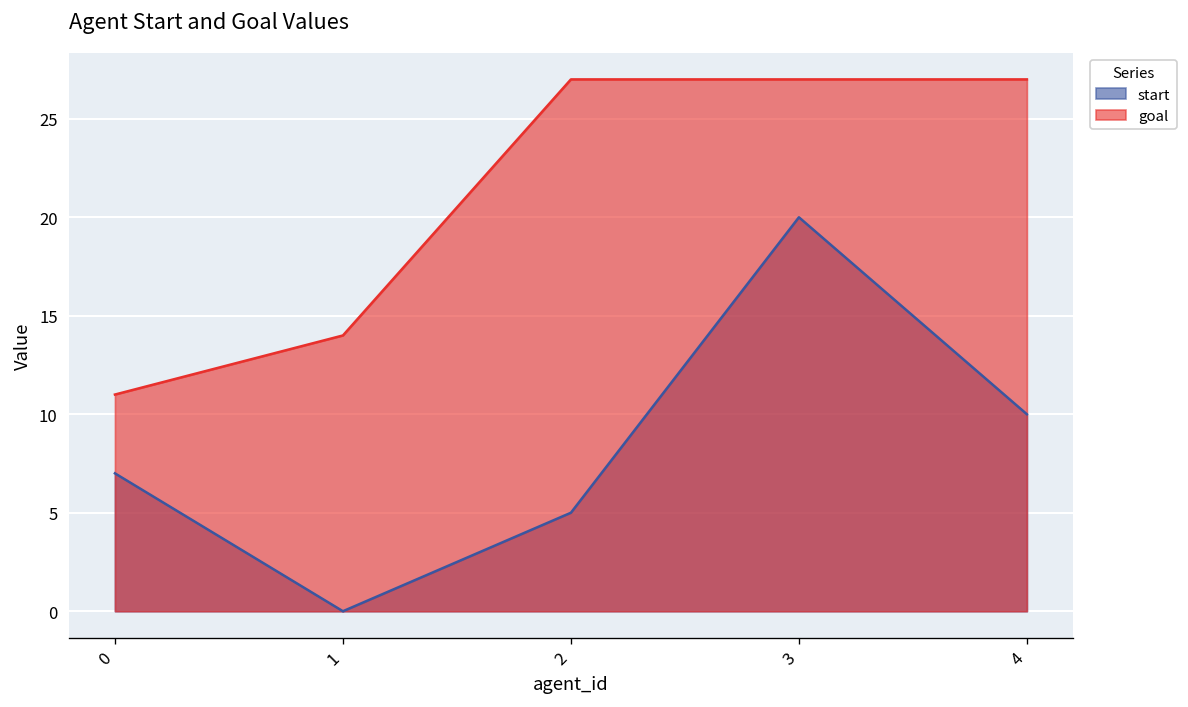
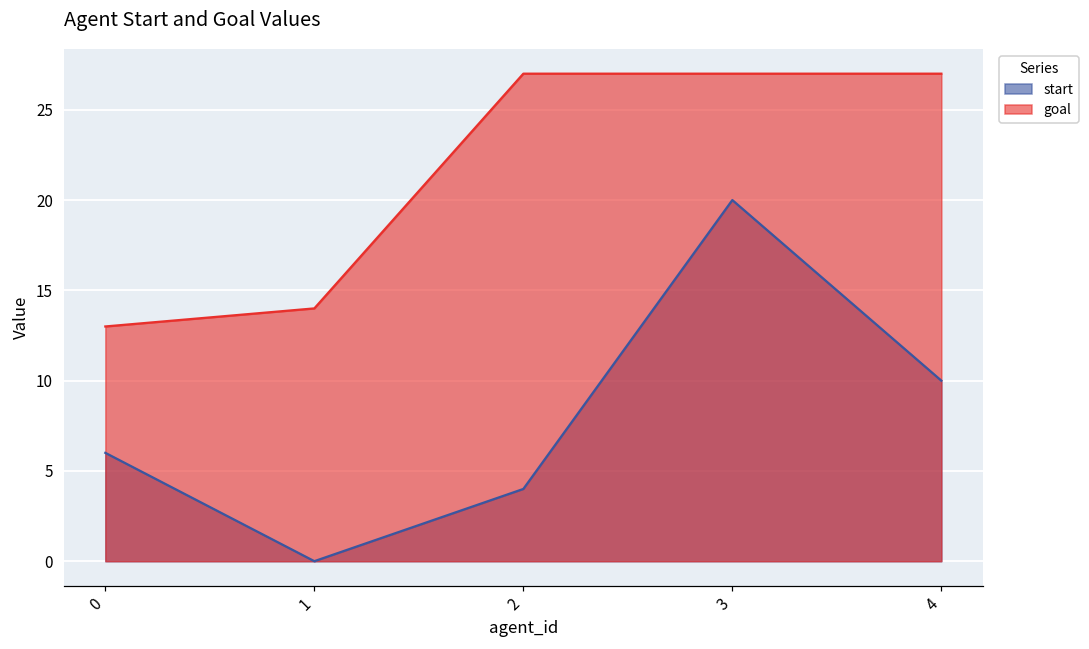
  {
    "start": {
-     "0": 7,
+     "0": 6,
      "1": 0,
-     "2": 5,
+     "2": 4,
      "3": 20,
      "4": 10
    },
    "goal": {
-     "0": 11,
+     "0": 13,
      "1": 14,
      "2": 27,
      "3": 27,
      "4": 27
    }
  }
